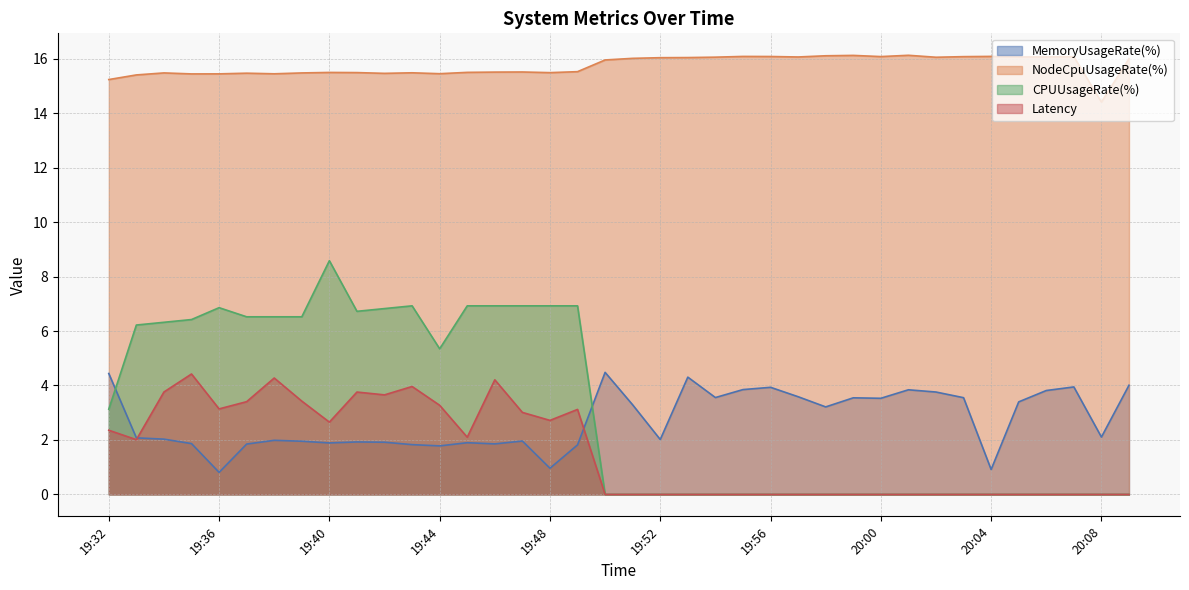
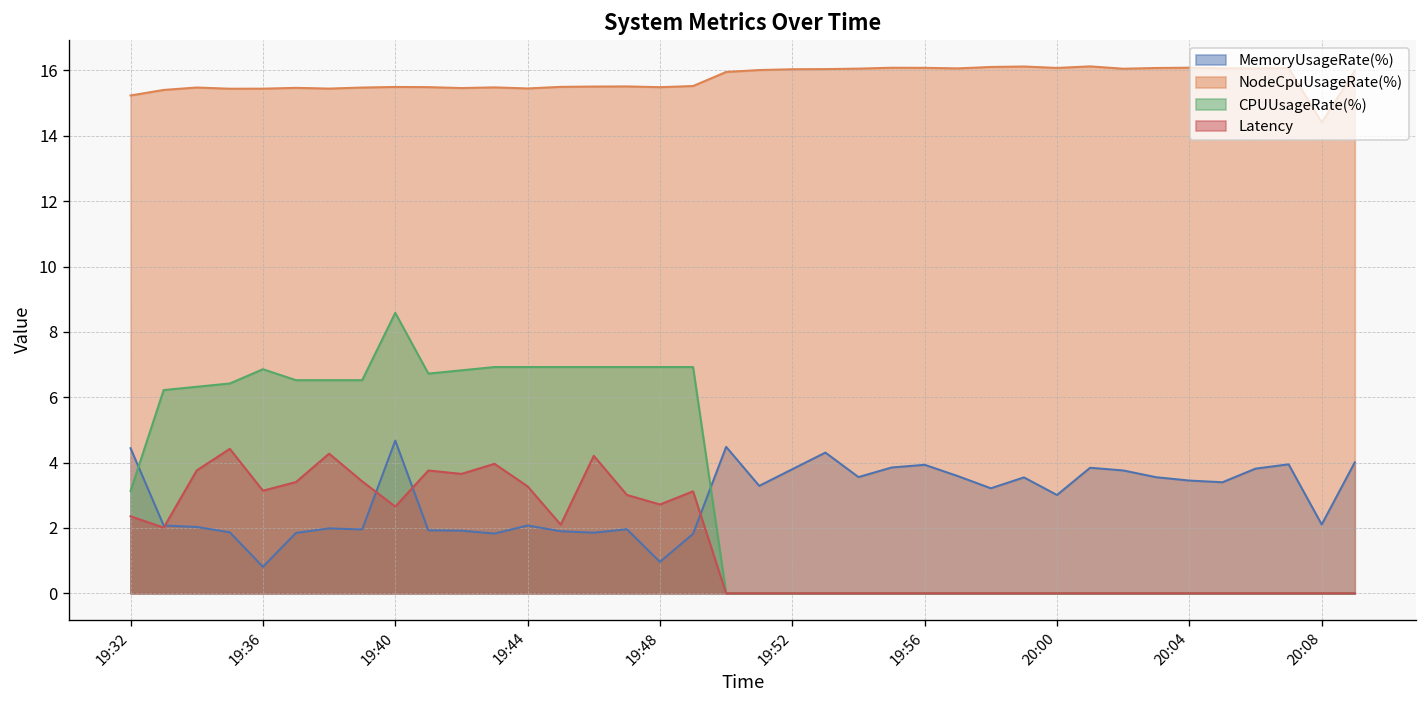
  {
    "MemoryUsageRate(%)": {
      "19:32": 4.4,
      "19:36": 0.8,
-     "19:40": 1.9,
-     "19:44": 1.8,
+     "19:40": 4.7,
+     "19:44": 2.1,
      "19:48": 1.0,
-     "19:52": 2.0,
+     "19:52": 3.8,
      "19:56": 3.9,
-     "20:00": 3.5,
-     "20:04": 0.9,
+     "20:00": 3.0,
+     "20:04": 3.4,
      "20:08": 2.1
    },
    "CPUUsageRate(%)": {
      "19:32": 3.1,
      "19:36": 6.9,
      "19:40": 8.6,
-     "19:44": 5.3,
+     "19:44": 6.9,
      "19:48": 6.9
    }
  }
